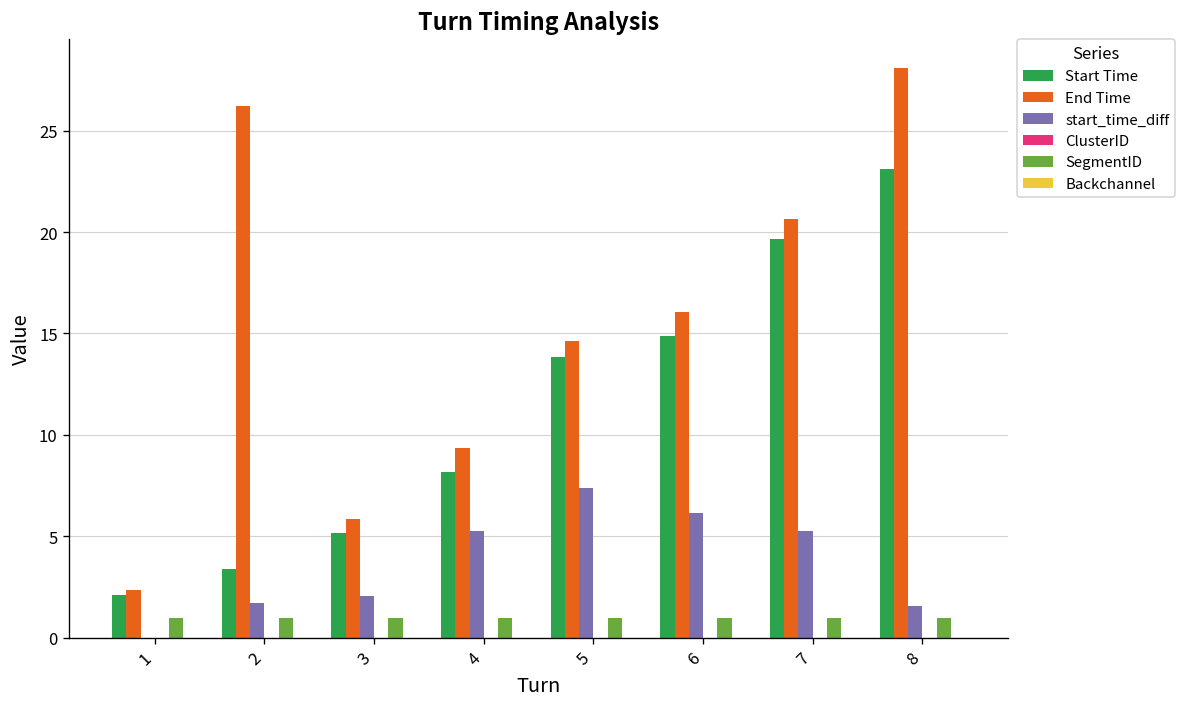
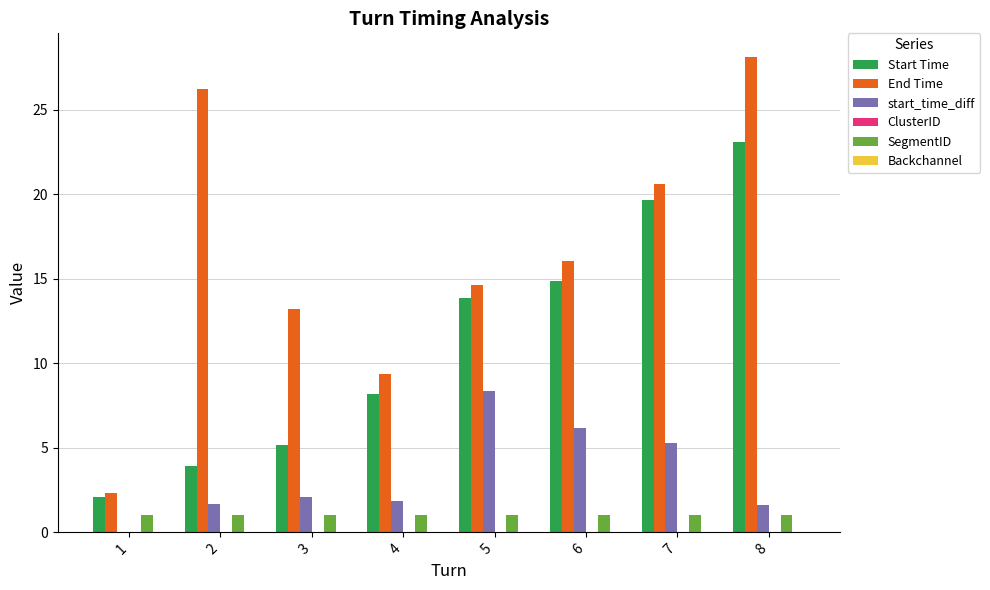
  {
    "Start Time": {
      "1": 2.1,
-     "2": 3.4,
+     "2": 3.9,
      "3": 5.1,
      "4": 8.2,
      "5": 13.8,
      "6": 14.9,
      "7": 19.7,
      "8": 23.1
    },
    "End Time": {
      "1": 2.4,
      "2": 26.2,
-     "3": 5.9,
+     "3": 13.2,
      "4": 9.4,
      "5": 14.6,
      "6": 16.1,
      "7": 20.6,
      "8": 28.1
    },
    "start_time_diff": {
      "1": 0.0,
      "2": 1.7,
      "3": 2.1,
-     "4": 5.3,
-     "5": 7.4,
+     "4": 1.8,
+     "5": 8.4,
      "6": 6.2,
      "7": 5.3,
      "8": 1.6
    },
    "ClusterID": {
      "1": 0.0,
      "2": 0.0,
      "3": 0.0,
      "4": 0.0,
      "5": 0.0,
      "6": 0.0,
      "7": 0.0,
      "8": 0.0
    },
    "SegmentID": {
      "1": 1.0,
      "2": 1.0,
      "3": 1.0,
      "4": 1.0,
      "5": 1.0,
      "6": 1.0,
      "7": 1.0,
      "8": 1.0
    },
    "Backchannel": {
      "1": 0.0,
      "2": 0.0,
      "3": 0.0,
      "4": 0.0,
      "5": 0.0,
      "6": 0.0,
      "7": 0.0,
      "8": 0.0
    }
  }
